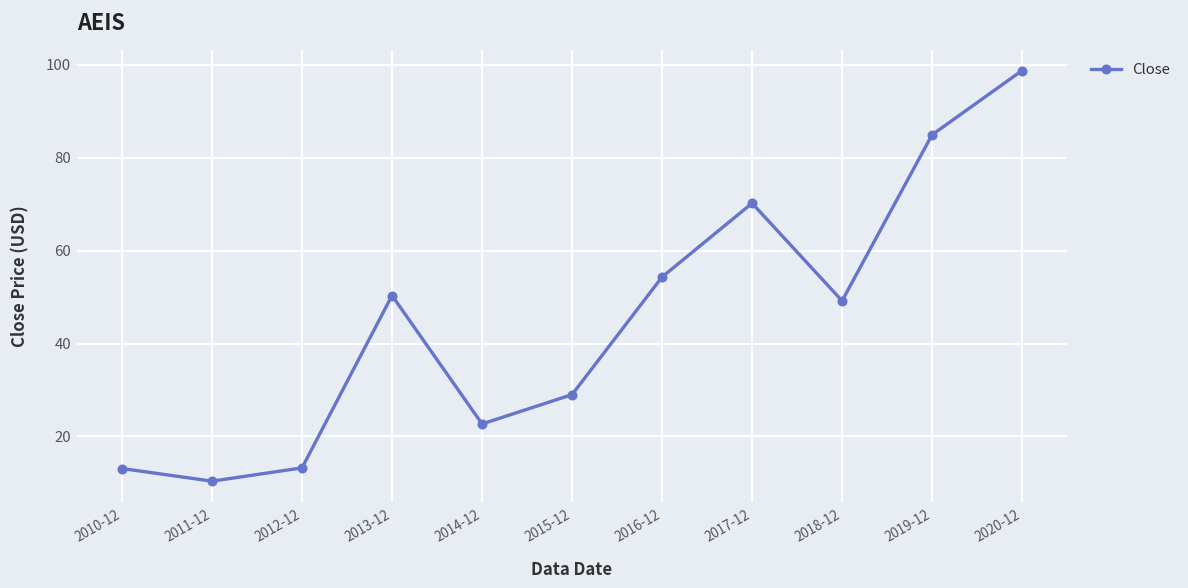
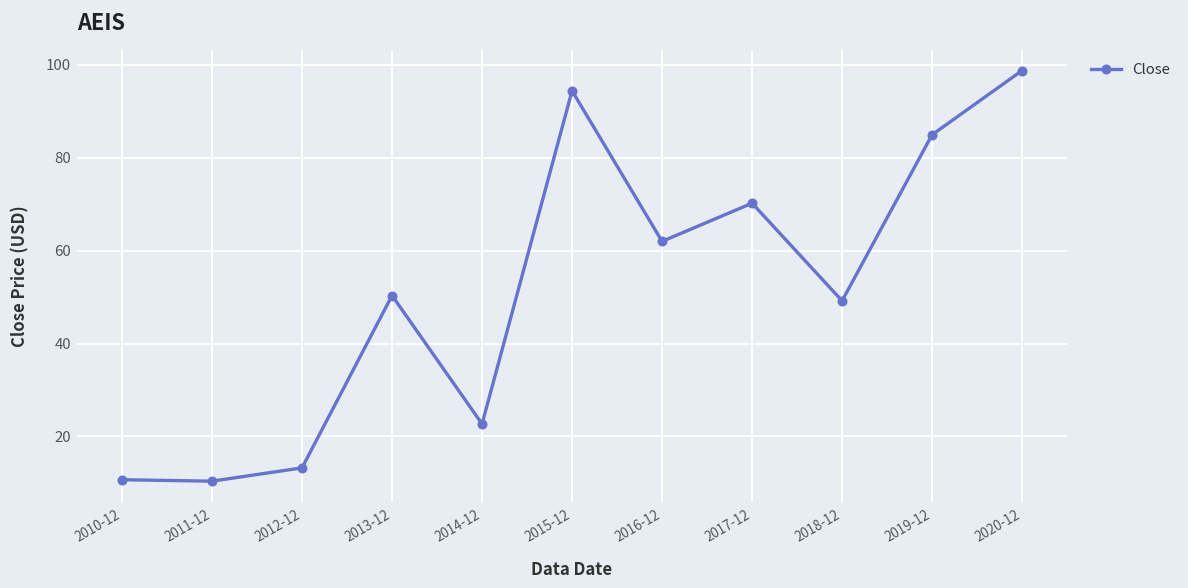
  {
-   "2010-12": 13,
+   "2010-12": 11,
    "2011-12": 10,
    "2012-12": 13,
    "2013-12": 50,
    "2014-12": 23,
-   "2015-12": 29,
-   "2016-12": 54,
+   "2015-12": 94,
+   "2016-12": 62,
    "2017-12": 70,
    "2018-12": 49,
    "2019-12": 85,
    "2020-12": 99
  }
